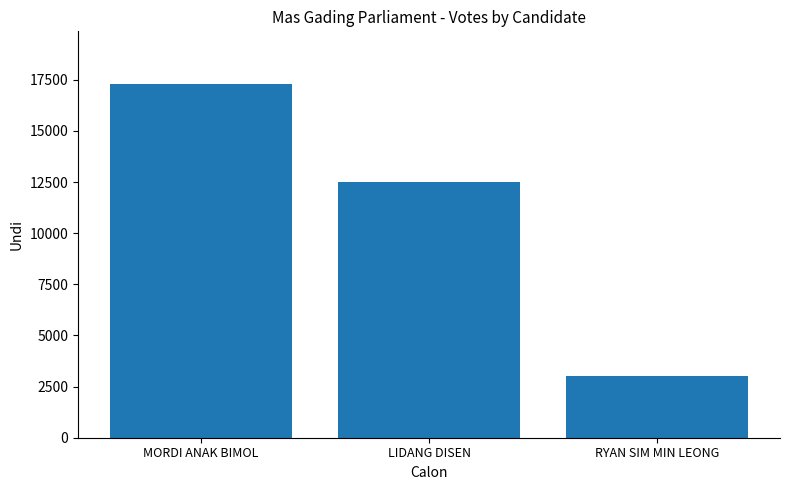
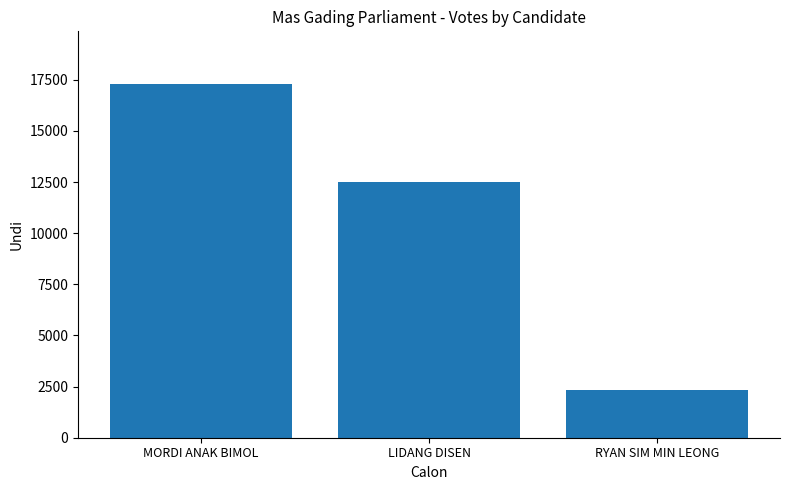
  {
    "MORDI ANAK BIMOL": 17300,
    "LIDANG DISEN": 12500,
-   "RYAN SIM MIN LEONG": 3000
+   "RYAN SIM MIN LEONG": 2300
  }
